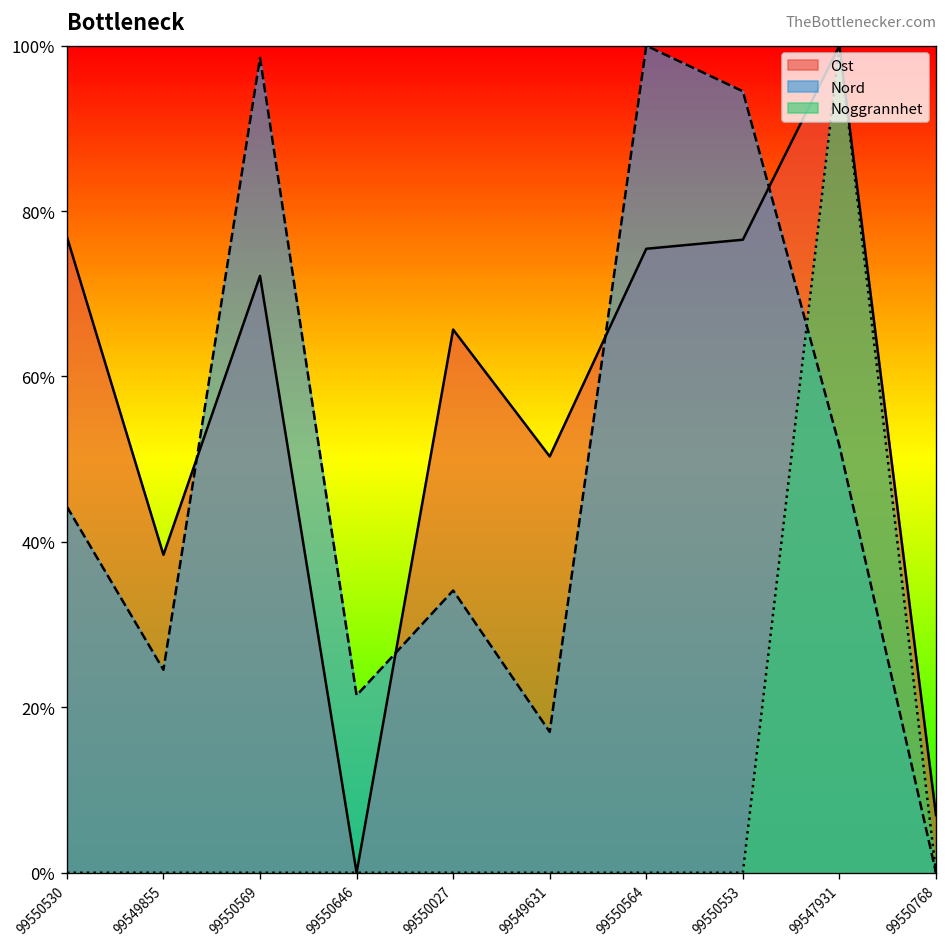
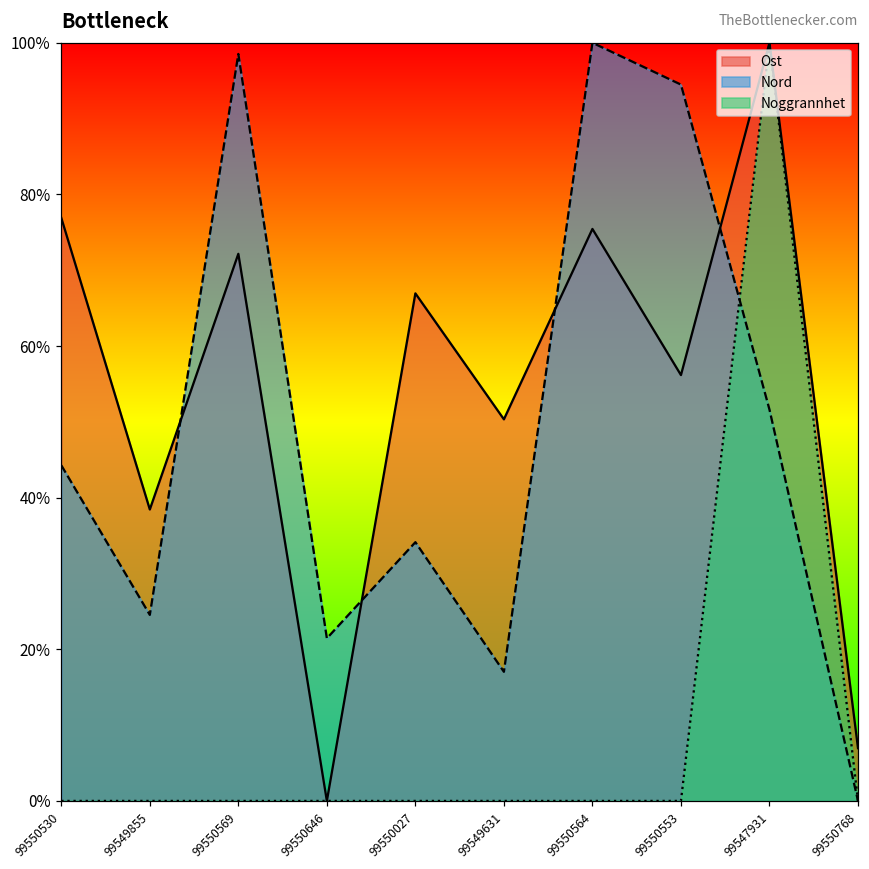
  {
    "Ost": {
      "99550530": "77%",
      "99549855": "38%",
      "99550569": "72%",
-     "99550027": "66%",
+     "99550027": "67%",
      "99549631": "50%",
      "99550564": "75%",
-     "99550553": "77%",
+     "99550553": "56%",
      "99550768": "7%"
    },
    "Nord": {
      "99550530": "44%",
      "99549855": "25%",
      "99550569": "99%",
      "99550646": "21%",
      "99550027": "34%",
      "99549631": "17%",
      "99550564": "100%",
      "99550553": "94%",
      "99547931": "52%"
    },
    "Noggrannhet": {
      "99550530": "0%",
      "99549855": "0%",
      "99550569": "0%",
      "99550027": "0%",
      "99549631": "0%",
      "99550564": "0%",
      "99550553": "0%"
    }
  }
